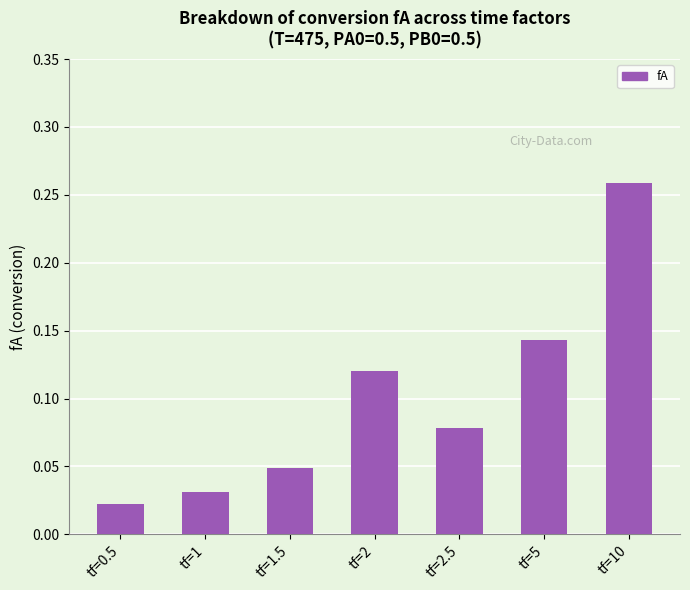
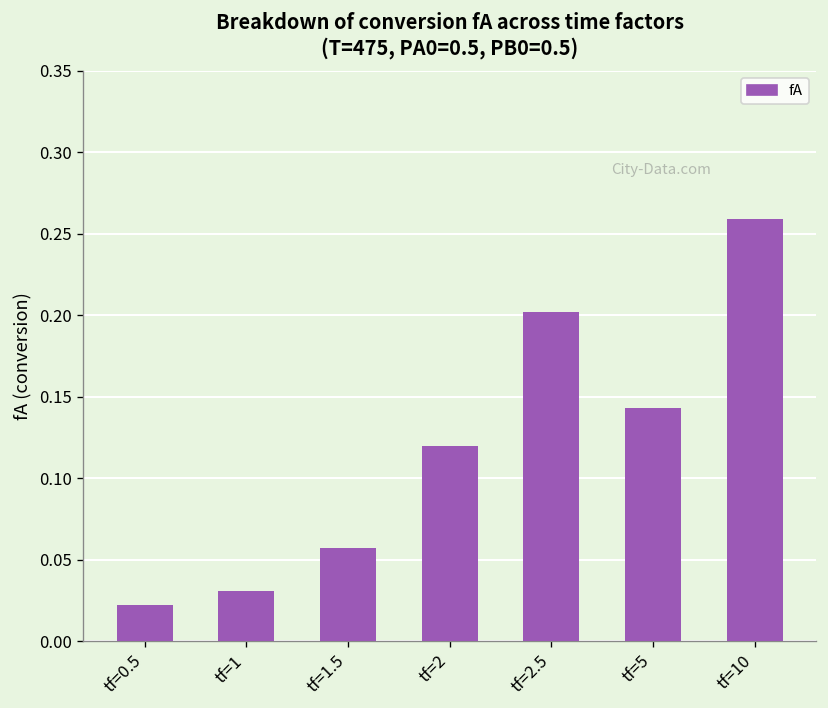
  {
    "tf=0.5": 0.022,
    "tf=1": 0.031,
-   "tf=1.5": 0.049,
+   "tf=1.5": 0.057,
    "tf=2": 0.120,
-   "tf=2.5": 0.078,
+   "tf=2.5": 0.202,
    "tf=5": 0.143,
    "tf=10": 0.259
  }
